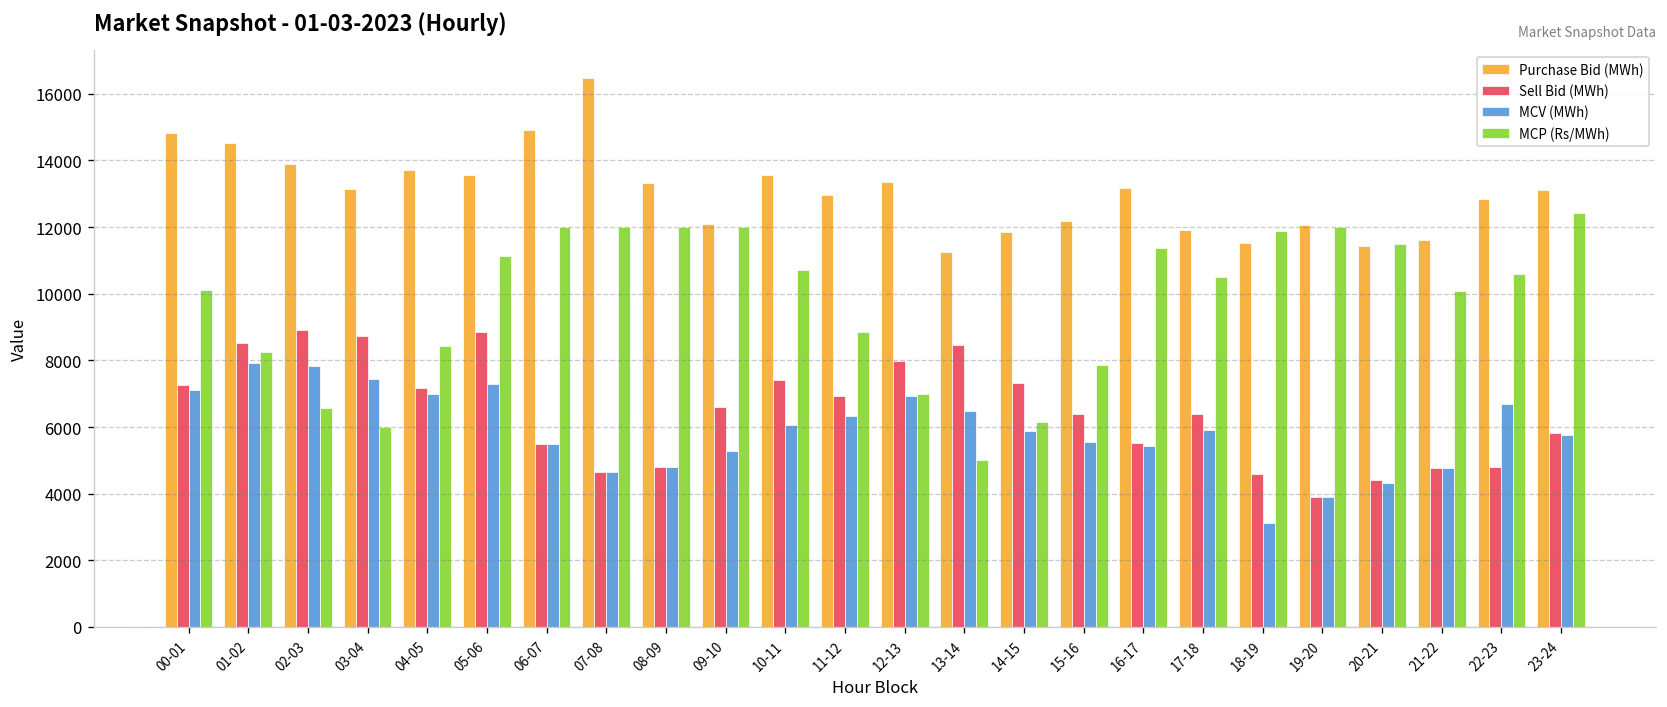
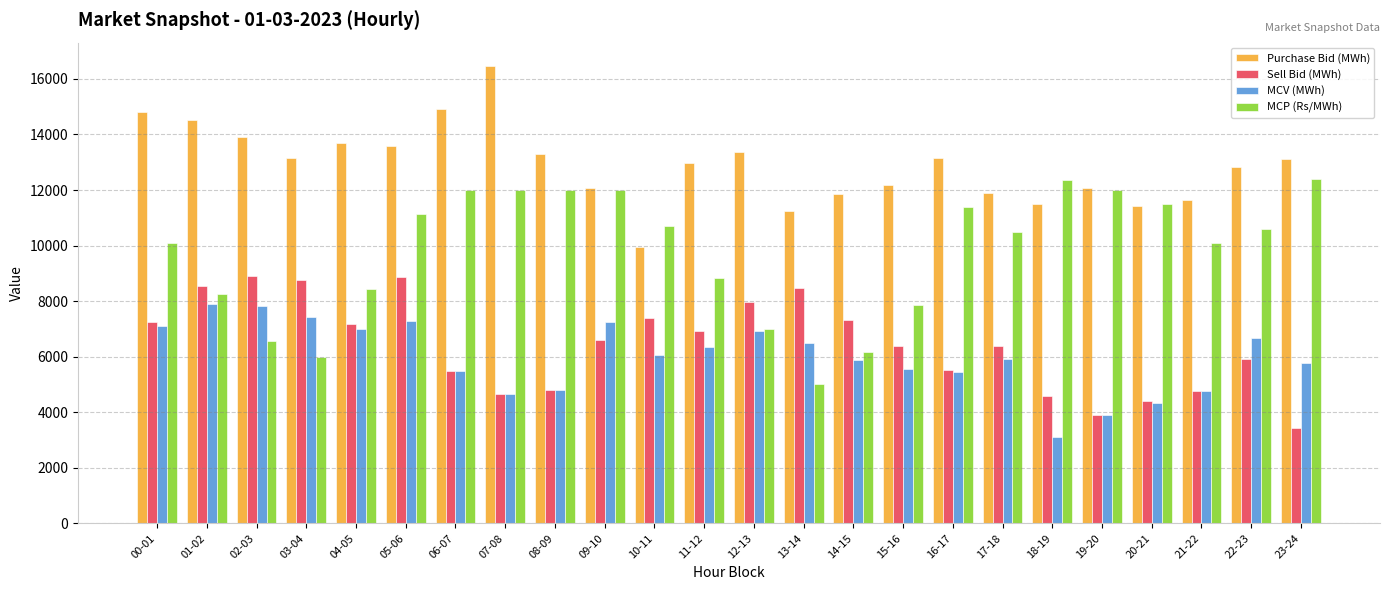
  {
    "Purchase Bid (MWh)": {
      "00-01": 14800,
      "01-02": 14500,
      "02-03": 13900,
      "03-04": 13200,
      "04-05": 13700,
      "05-06": 13600,
      "06-07": 14900,
      "07-08": 16500,
      "08-09": 13300,
      "09-10": 12100,
-     "10-11": 13600,
+     "10-11": 9900,
      "11-12": 13000,
      "12-13": 13400,
      "13-14": 11200,
      "14-15": 11900,
      "15-16": 12200,
      "16-17": 13200,
      "17-18": 11900,
      "18-19": 11500,
      "19-20": 12100,
      "20-21": 11400,
      "21-22": 11600,
      "22-23": 12800,
      "23-24": 13100
    },
    "Sell Bid (MWh)": {
      "00-01": 7300,
      "01-02": 8500,
      "02-03": 8900,
      "03-04": 8700,
      "04-05": 7200,
      "05-06": 8900,
      "06-07": 5500,
      "07-08": 4700,
      "08-09": 4800,
      "09-10": 6600,
      "10-11": 7400,
      "11-12": 6900,
      "12-13": 8000,
      "13-14": 8500,
      "14-15": 7300,
      "15-16": 6400,
      "16-17": 5500,
      "17-18": 6400,
      "18-19": 4600,
      "19-20": 3900,
      "20-21": 4400,
      "21-22": 4800,
-     "22-23": 4800,
-     "23-24": 5800
+     "22-23": 5900,
+     "23-24": 3400
    },
    "MCV (MWh)": {
      "00-01": 7100,
      "01-02": 7900,
      "02-03": 7800,
      "03-04": 7400,
      "04-05": 7000,
      "05-06": 7300,
      "06-07": 5500,
      "07-08": 4700,
      "08-09": 4800,
-     "09-10": 5300,
+     "09-10": 7300,
      "10-11": 6100,
      "11-12": 6300,
      "12-13": 6900,
      "13-14": 6500,
      "14-15": 5900,
      "15-16": 5600,
      "16-17": 5400,
      "17-18": 5900,
      "18-19": 3100,
      "19-20": 3900,
      "20-21": 4300,
      "21-22": 4800,
      "22-23": 6700,
      "23-24": 5800
    },
    "MCP (Rs/MWh)": {
      "00-01": 10100,
      "01-02": 8300,
      "02-03": 6600,
      "03-04": 6000,
      "04-05": 8400,
      "05-06": 11100,
      "06-07": 12000,
      "07-08": 12000,
      "08-09": 12000,
      "09-10": 12000,
      "10-11": 10700,
      "11-12": 8800,
      "12-13": 7000,
      "13-14": 5000,
      "14-15": 6200,
      "15-16": 7900,
      "16-17": 11400,
      "17-18": 10500,
-     "18-19": 11900,
+     "18-19": 12400,
      "19-20": 12000,
      "20-21": 11500,
      "21-22": 10100,
      "22-23": 10600,
      "23-24": 12400
    }
  }
